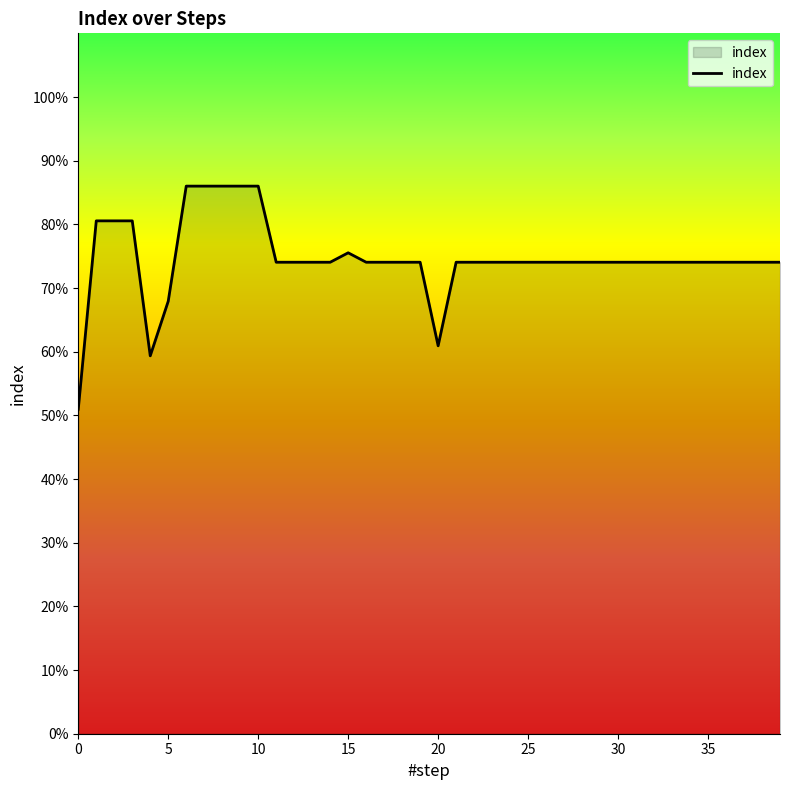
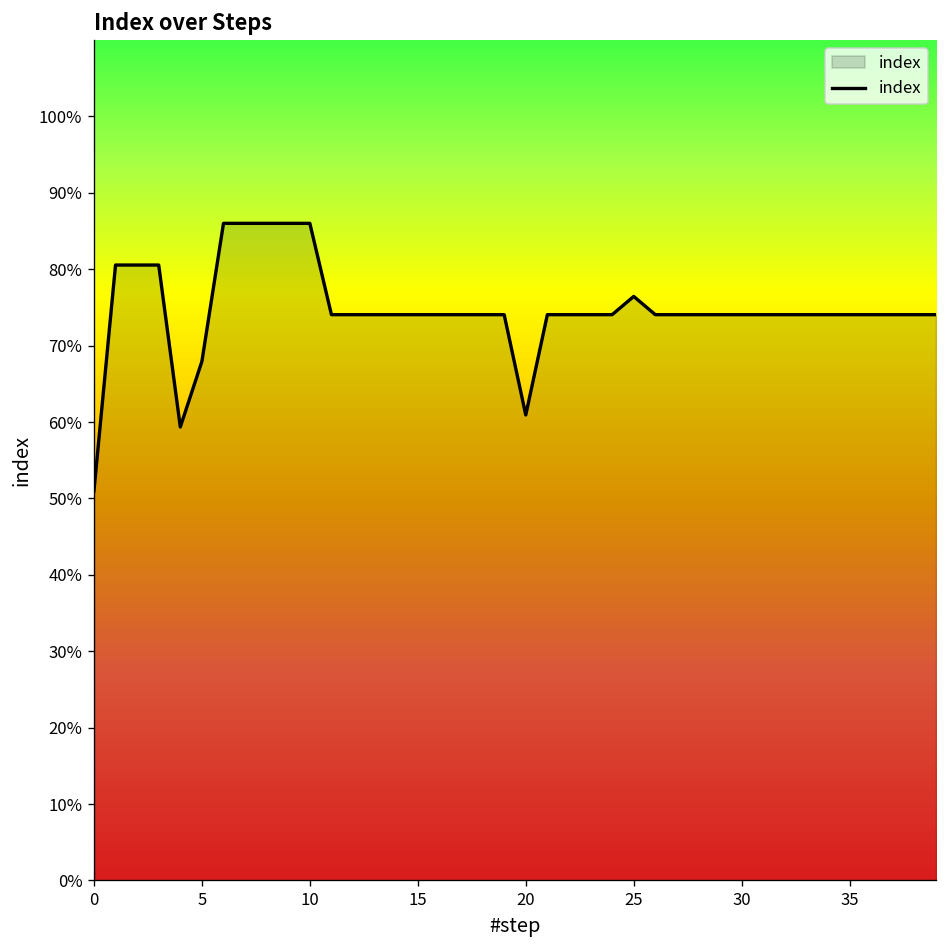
  {
    "0": "51%",
    "5": "68%",
    "10": "86%",
-   "15": "76%",
+   "15": "74%",
    "20": "61%",
-   "25": "74%",
+   "25": "76%",
    "30": "74%",
    "35": "74%"
  }
